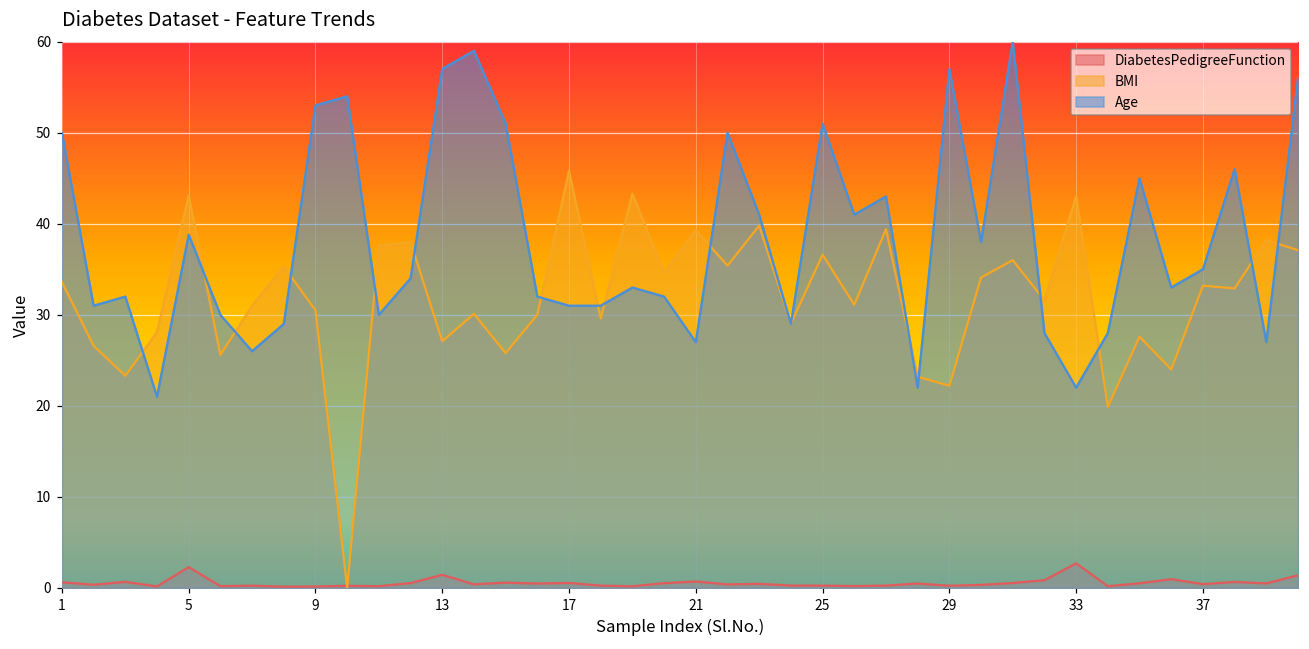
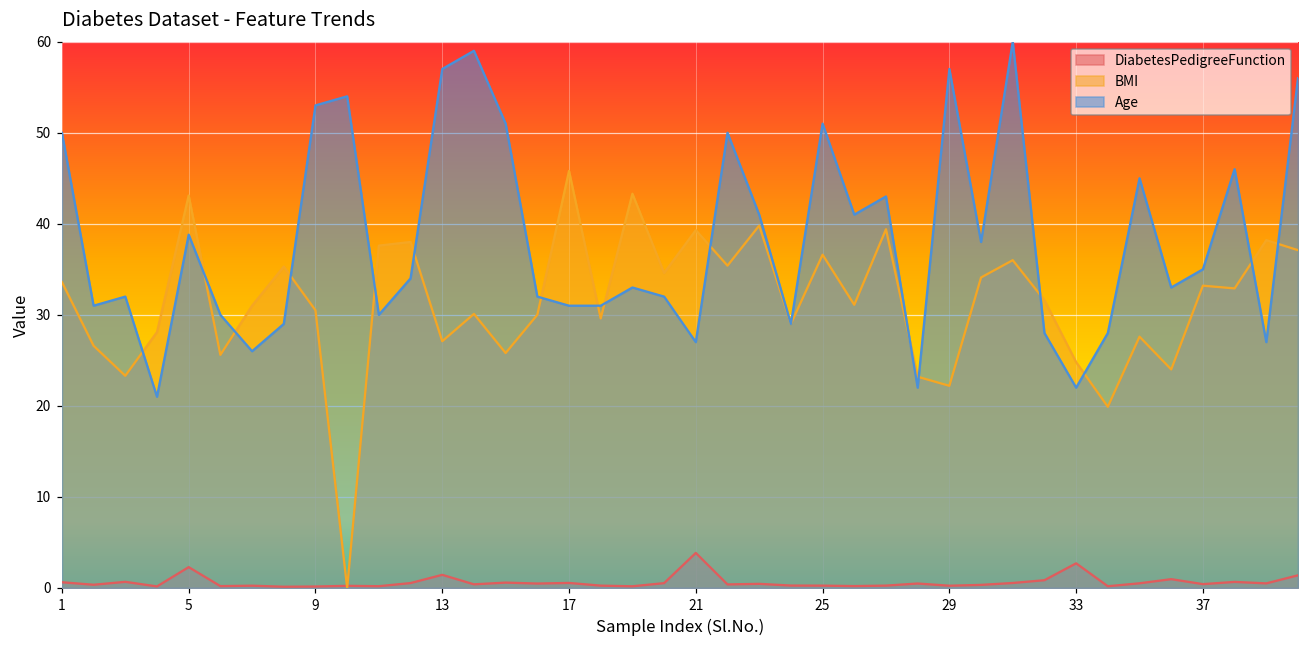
  {
    "DiabetesPedigreeFunction": {
      "1": 1,
      "5": 2,
      "9": 0,
      "13": 1,
      "17": 1,
-     "21": 1,
+     "21": 4,
      "25": 0,
      "29": 0,
      "33": 3,
      "37": 0
    },
    "BMI": {
      "1": 34,
      "5": 43,
      "9": 31,
      "13": 27,
      "17": 46,
      "21": 39,
      "25": 37,
      "29": 22,
-     "33": 43,
+     "33": 25,
      "37": 33
    },
    "Age": {
      "1": 50,
      "5": 39,
      "9": 53,
      "13": 57,
      "17": 31,
      "21": 27,
      "25": 51,
      "29": 57,
      "33": 22,
      "37": 35
    }
  }
